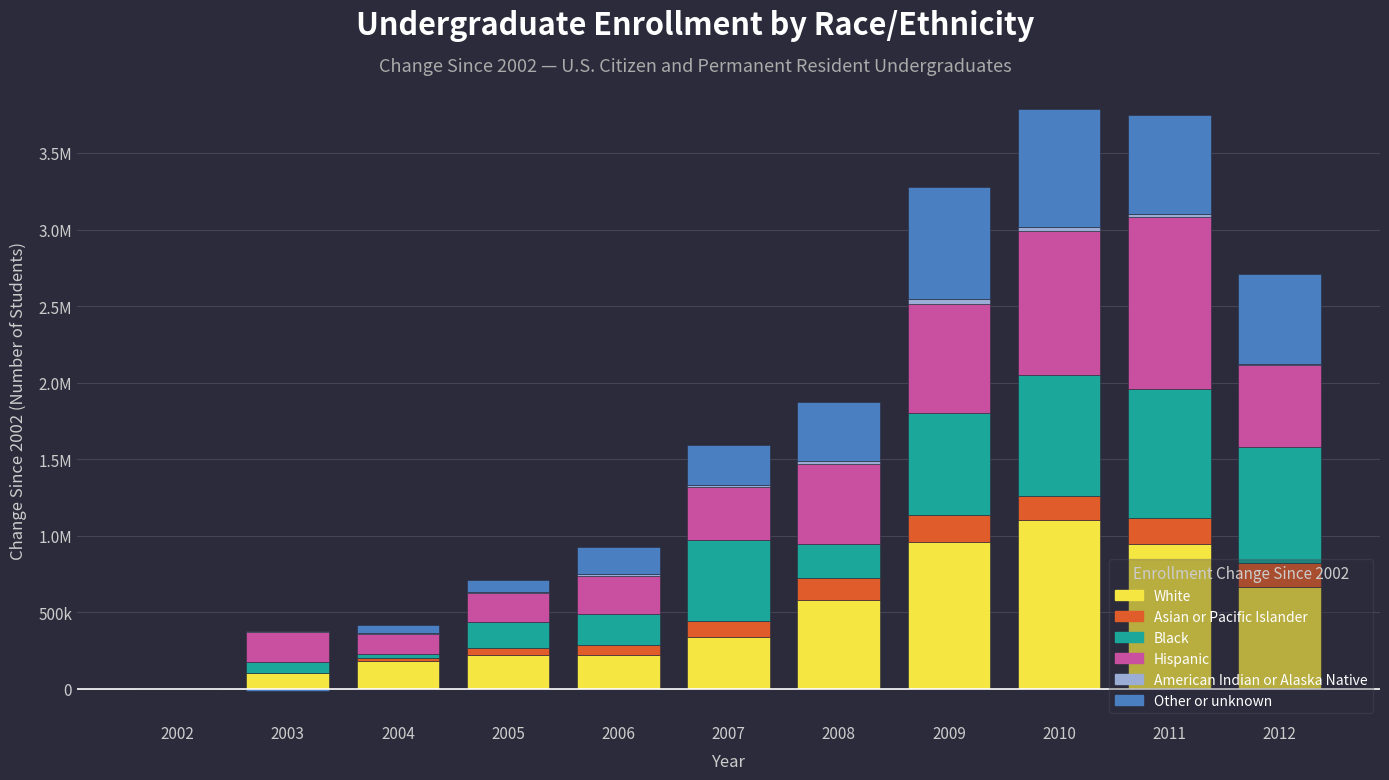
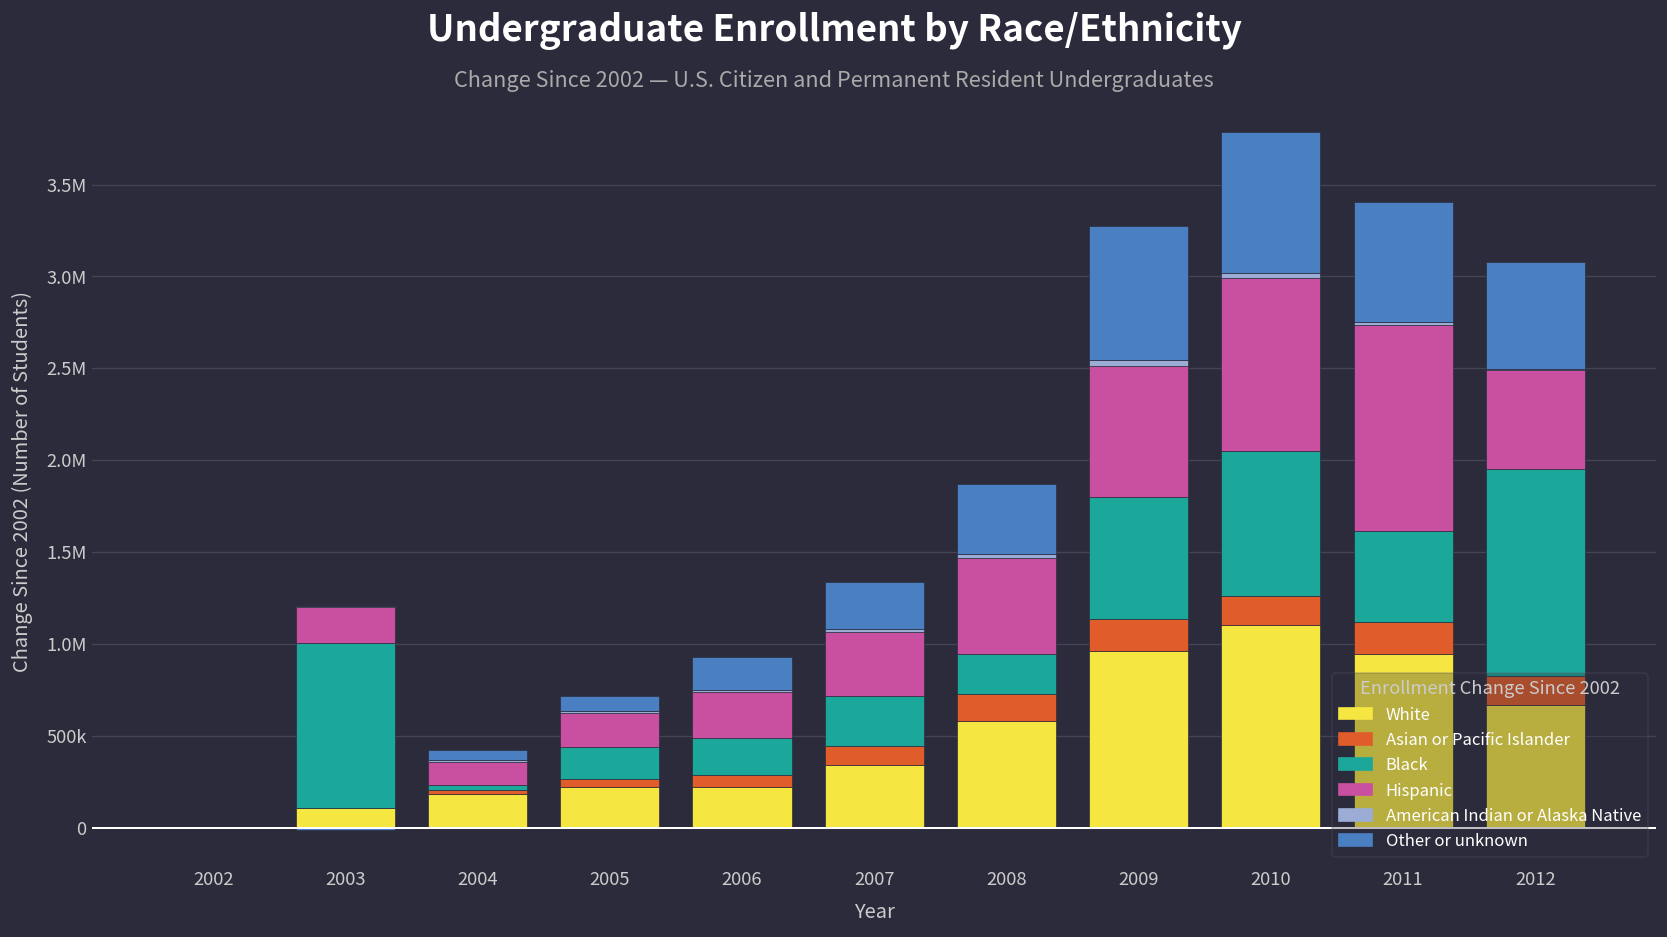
  {
    "Asian or Pacific Islander": {
      "2002": 0,
      "2003": 0,
      "2004": 20000,
      "2005": 40000,
      "2006": 70000,
      "2007": 100000,
      "2008": 150000,
      "2009": 170000,
      "2010": 160000,
      "2011": 170000
    },
    "Black": {
      "2002": 0,
-     "2003": 70000,
+     "2003": 900000,
      "2004": 30000,
      "2005": 170000,
      "2006": 200000,
-     "2007": 530000,
+     "2007": 270000,
      "2008": 220000,
      "2009": 660000,
      "2010": 790000,
-     "2011": 840000,
-     "2012": 750000
+     "2011": 500000,
+     "2012": 1130000
    },
    "Hispanic": {
      "2002": 0,
      "2003": 190000,
      "2004": 130000,
      "2005": 190000,
      "2006": 250000,
      "2007": 350000,
      "2008": 520000,
      "2009": 720000,
      "2010": 940000,
      "2011": 1120000,
      "2012": 540000
    },
    "American Indian or Alaska Native": {
      "2002": 0,
      "2008": 20000,
      "2009": 30000,
      "2010": 20000,
      "2011": 20000
    }
  }
